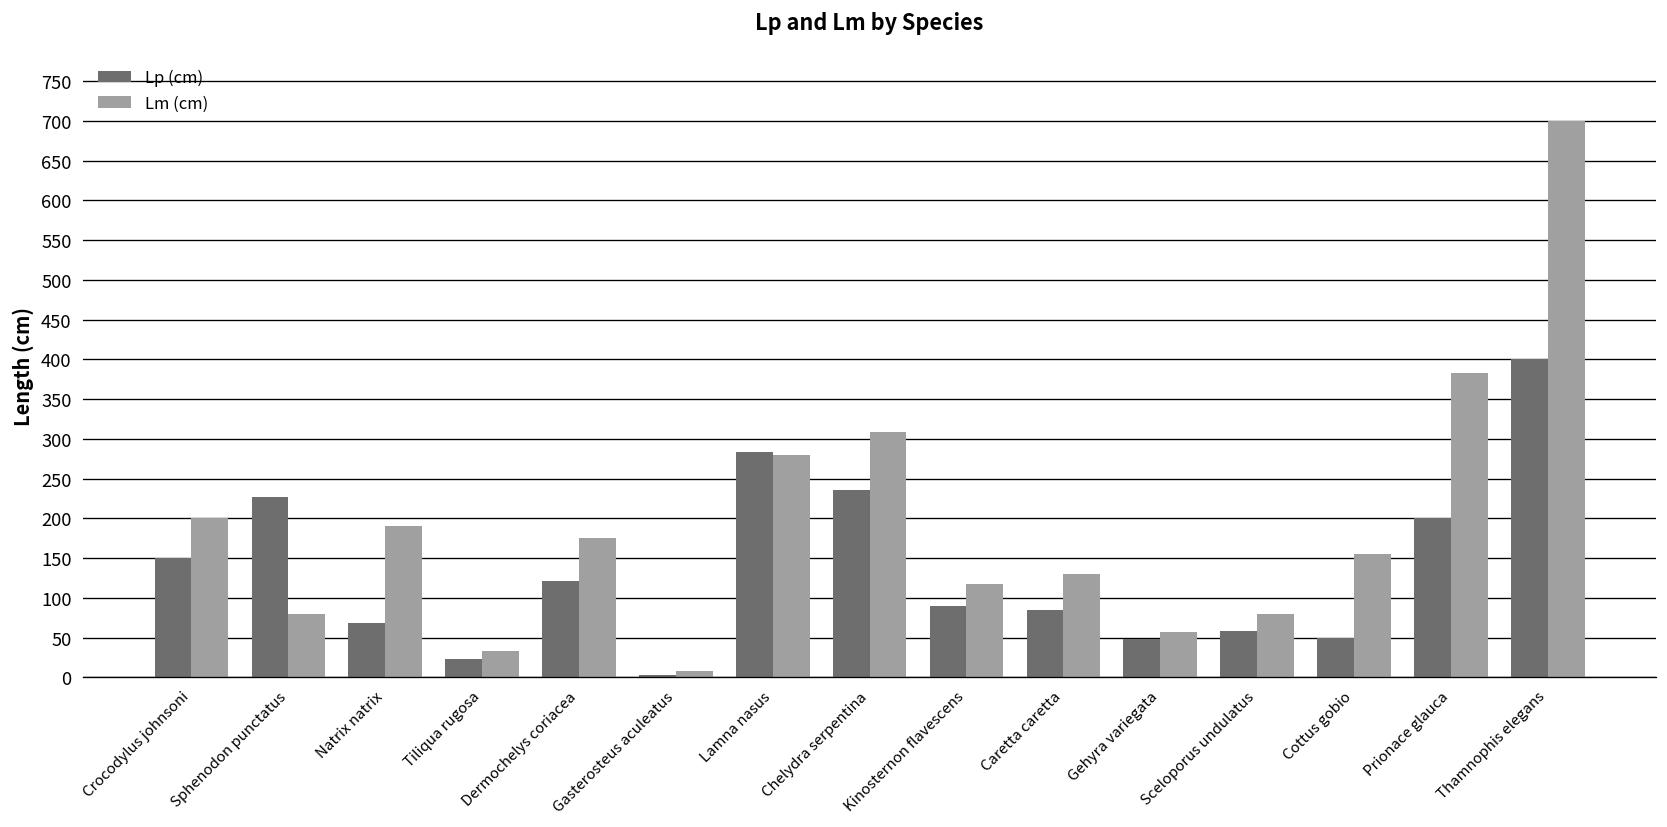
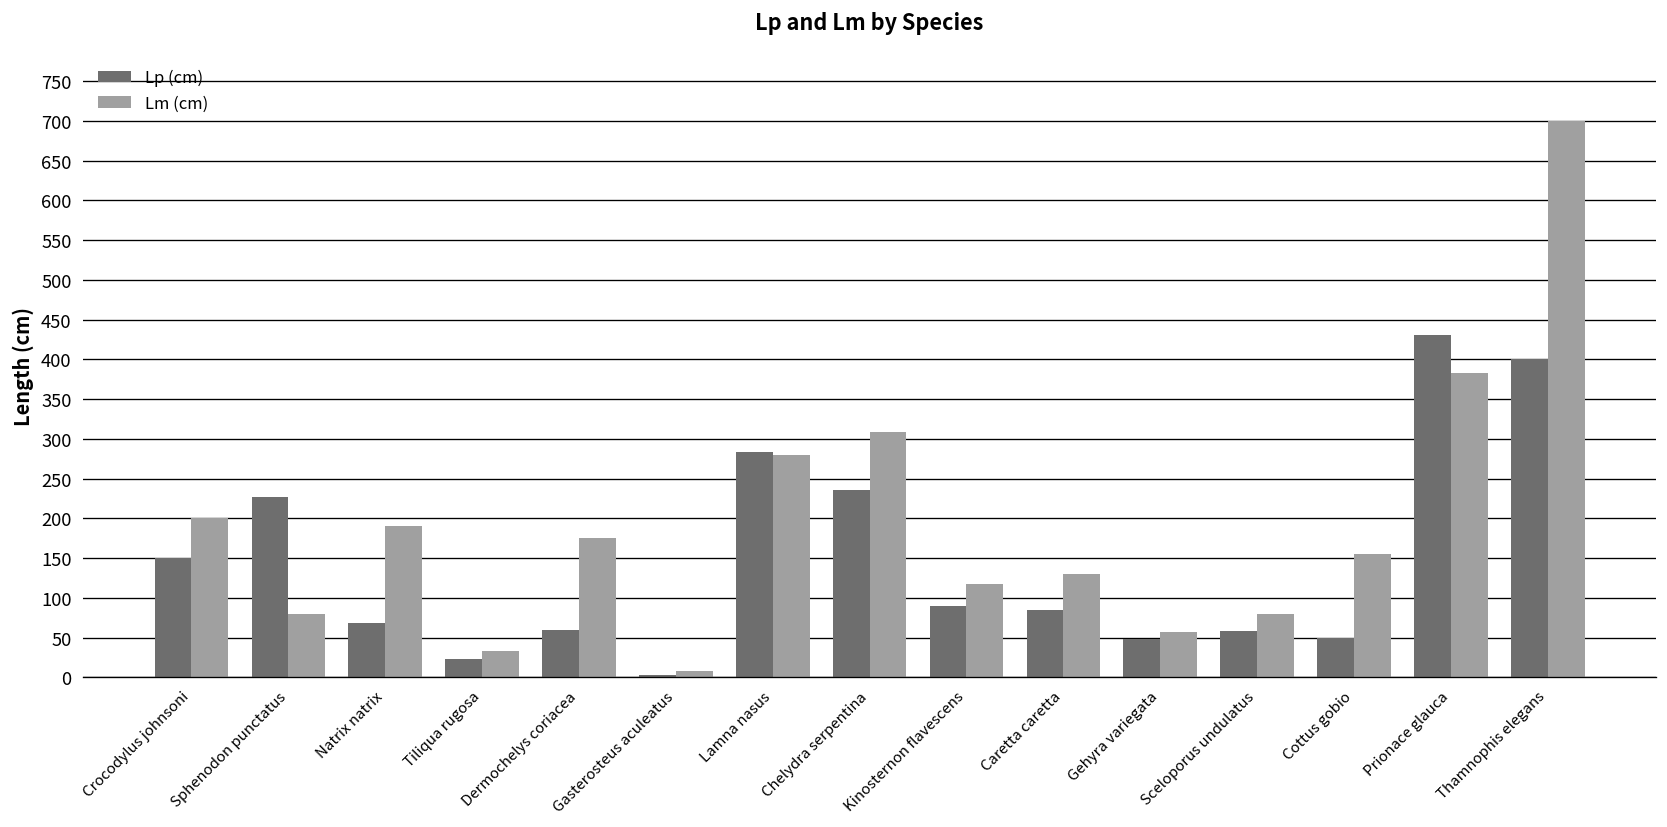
  {
    "Lp (cm)": {
      "Crocodylus johnsoni": 150,
      "Sphenodon punctatus": 230,
      "Natrix natrix": 70,
      "Tiliqua rugosa": 20,
-     "Dermochelys coriacea": 120,
+     "Dermochelys coriacea": 60,
      "Lamna nasus": 280,
      "Chelydra serpentina": 240,
      "Kinosternon flavescens": 90,
      "Caretta caretta": 80,
      "Gehyra variegata": 50,
      "Sceloporus undulatus": 60,
      "Cottus gobio": 50,
-     "Prionace glauca": 200,
+     "Prionace glauca": 430,
      "Thamnophis elegans": 400
    },
    "Lm (cm)": {
      "Crocodylus johnsoni": 200,
      "Sphenodon punctatus": 80,
      "Natrix natrix": 190,
      "Tiliqua rugosa": 30,
      "Dermochelys coriacea": 180,
      "Gasterosteus aculeatus": 10,
      "Lamna nasus": 280,
      "Chelydra serpentina": 310,
      "Kinosternon flavescens": 120,
      "Caretta caretta": 130,
      "Gehyra variegata": 60,
      "Sceloporus undulatus": 80,
      "Cottus gobio": 160,
      "Prionace glauca": 380,
      "Thamnophis elegans": 700
    }
  }
